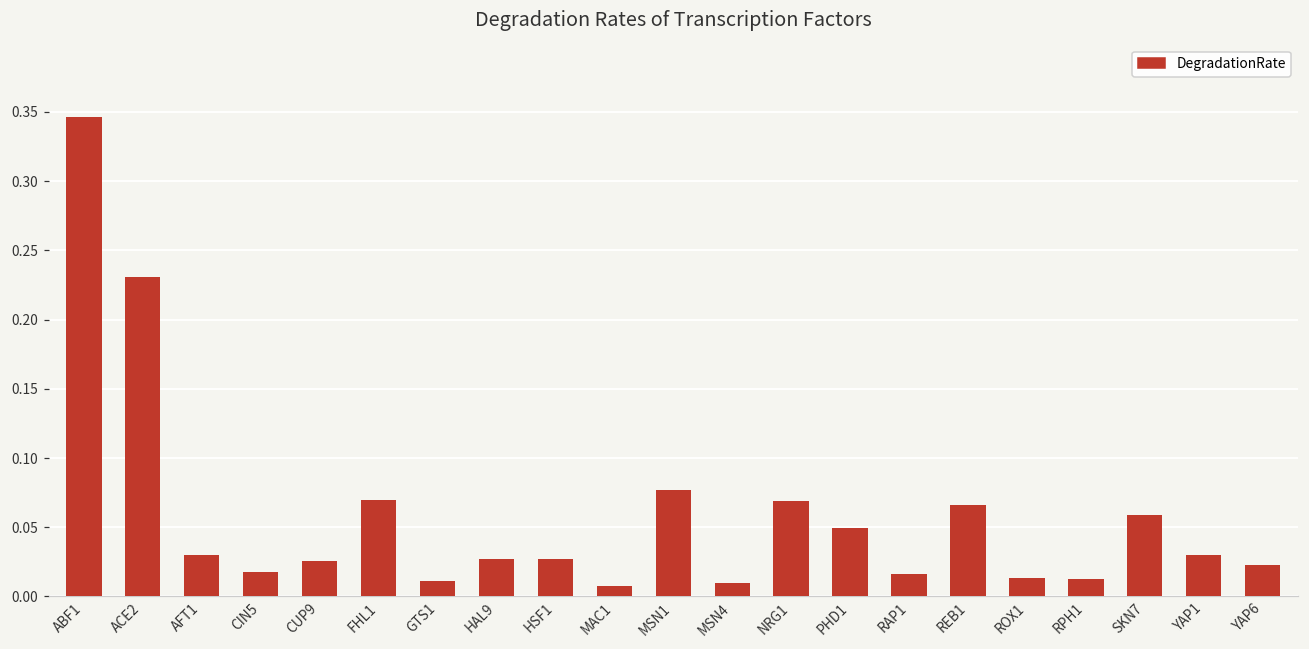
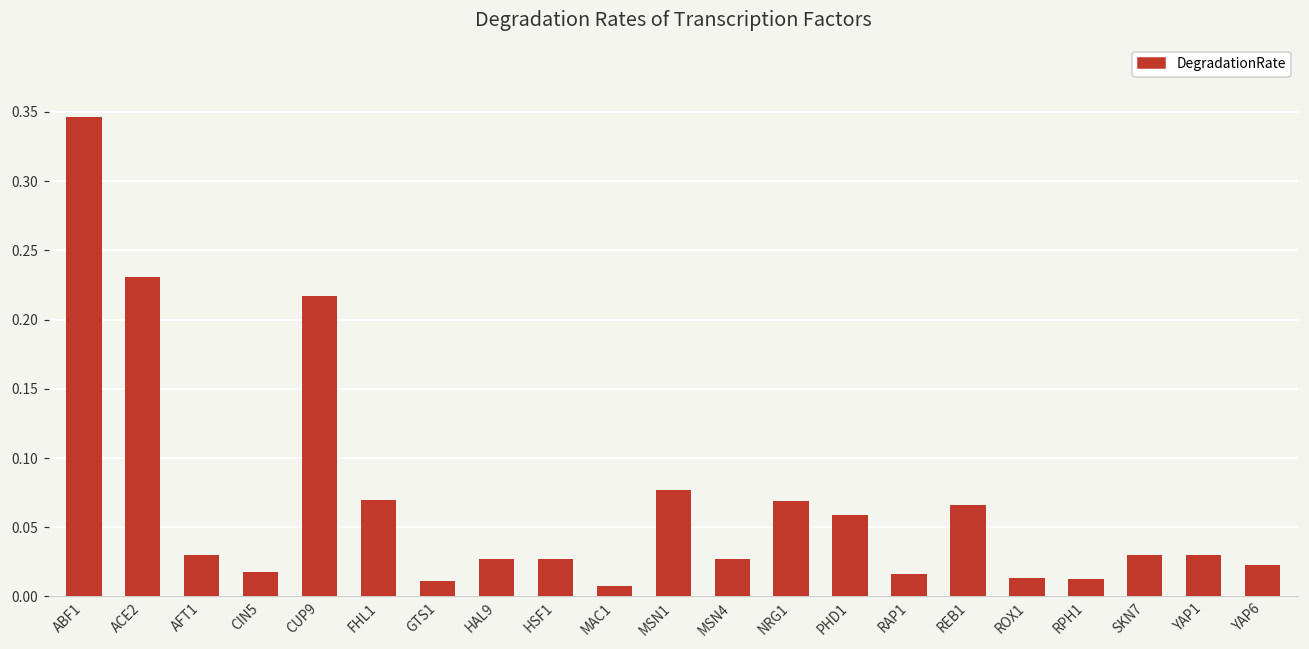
  {
    "ABF1": 0.347,
    "ACE2": 0.231,
    "AFT1": 0.030,
    "CIN5": 0.018,
-   "CUP9": 0.026,
+   "CUP9": 0.217,
    "FHL1": 0.070,
    "GTS1": 0.011,
    "HAL9": 0.027,
    "HSF1": 0.027,
    "MAC1": 0.007,
    "MSN1": 0.077,
-   "MSN4": 0.010,
+   "MSN4": 0.027,
    "NRG1": 0.069,
-   "PHD1": 0.050,
+   "PHD1": 0.059,
    "RAP1": 0.017,
    "REB1": 0.066,
    "ROX1": 0.013,
    "RPH1": 0.013,
-   "SKN7": 0.059,
+   "SKN7": 0.030,
    "YAP1": 0.030,
    "YAP6": 0.023
  }
